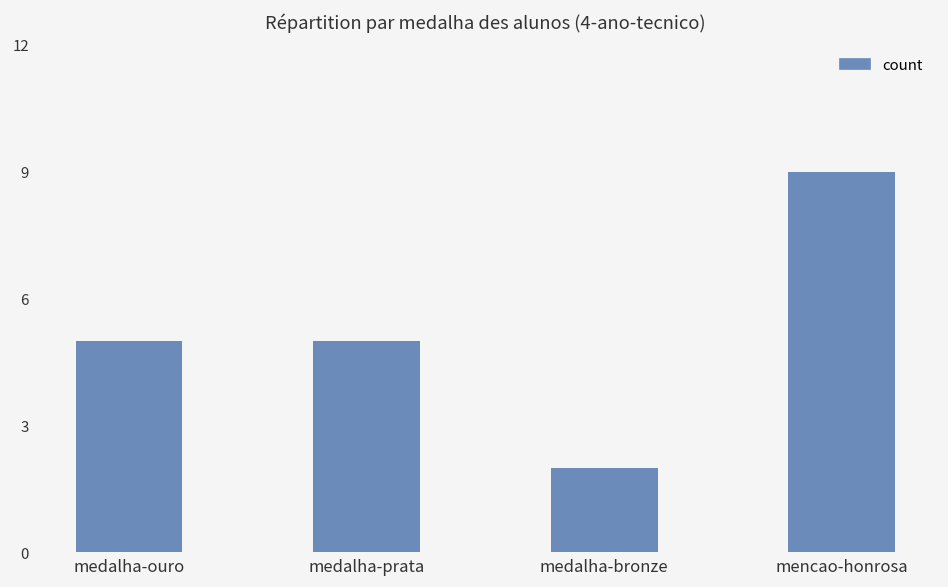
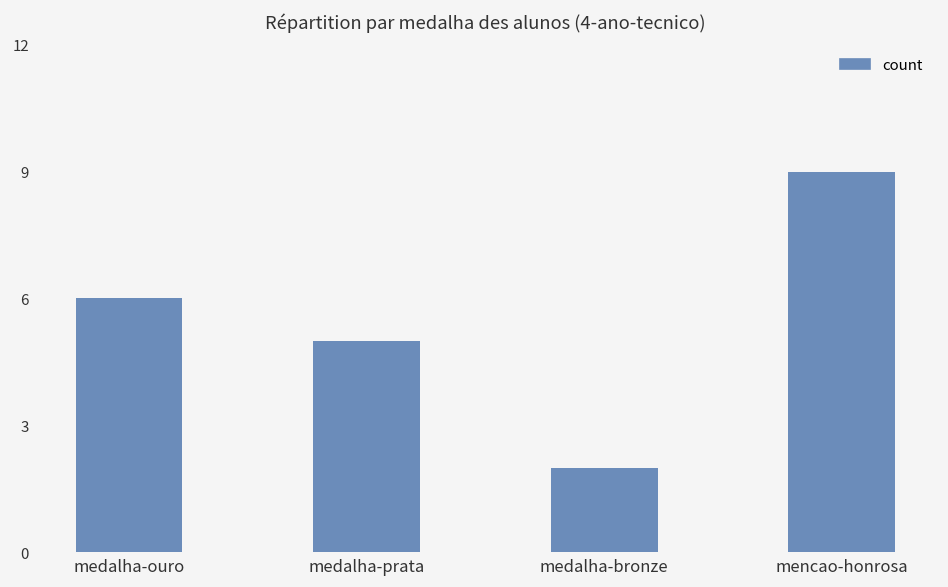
  {
-   "medalha-ouro": 5,
+   "medalha-ouro": 6,
    "medalha-prata": 5,
    "medalha-bronze": 2,
    "mencao-honrosa": 9
  }
